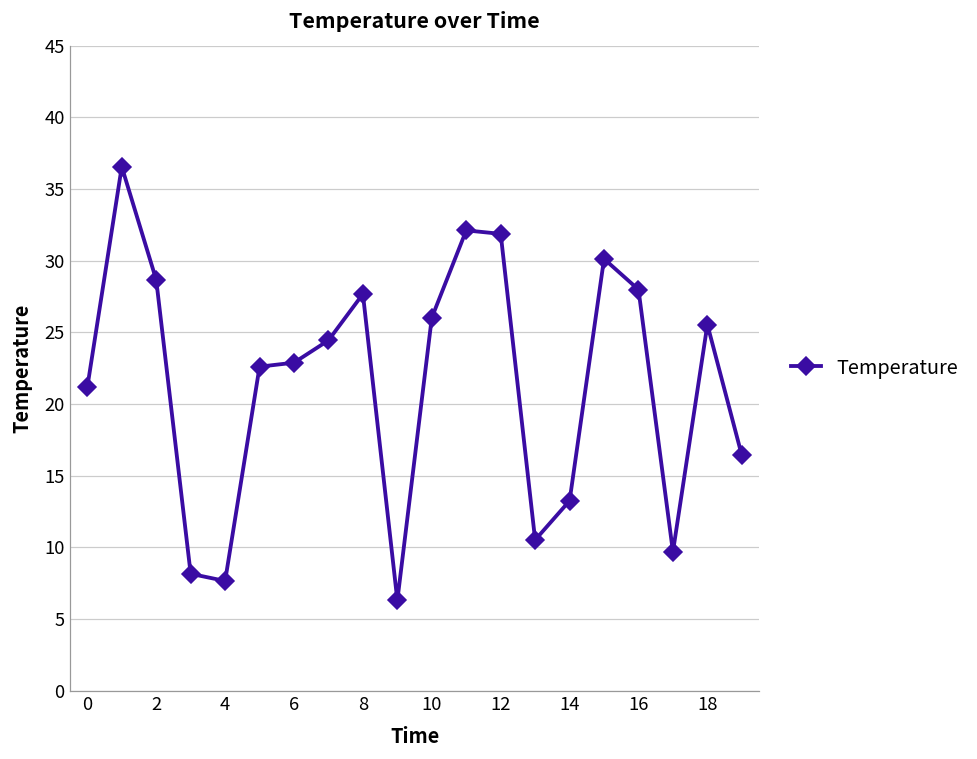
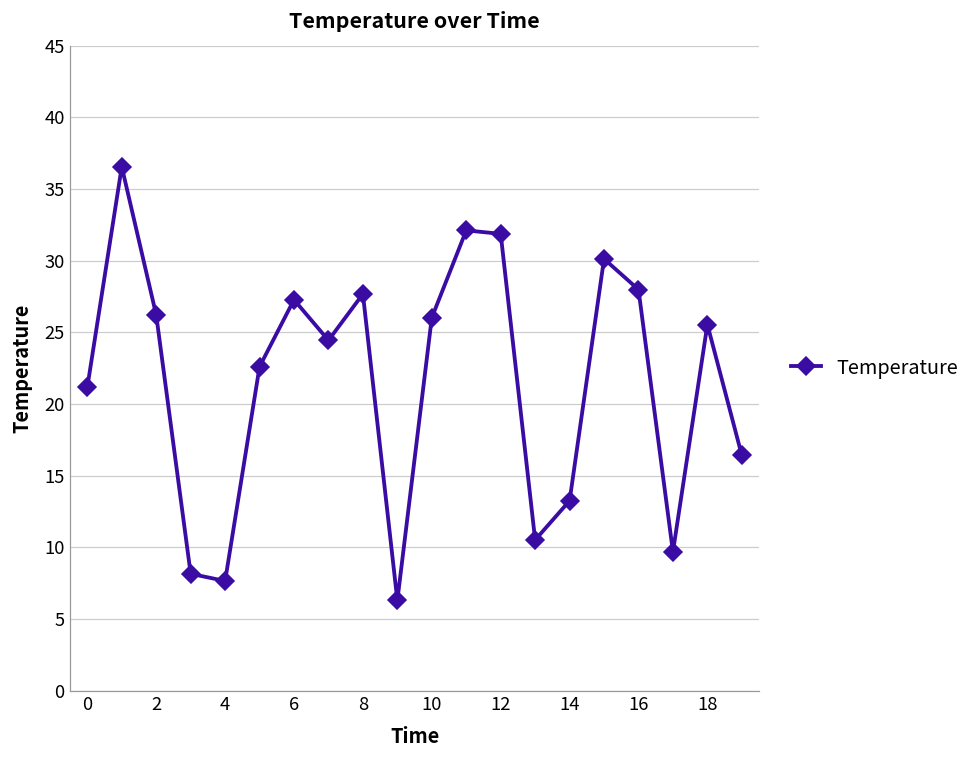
  {
    "0": 21.2,
-   "2": 28.7,
+   "2": 26.2,
    "4": 7.7,
-   "6": 22.9,
+   "6": 27.3,
    "8": 27.7,
    "10": 26.0,
    "12": 31.9,
    "14": 13.3,
    "16": 28.0,
    "18": 25.6
  }
